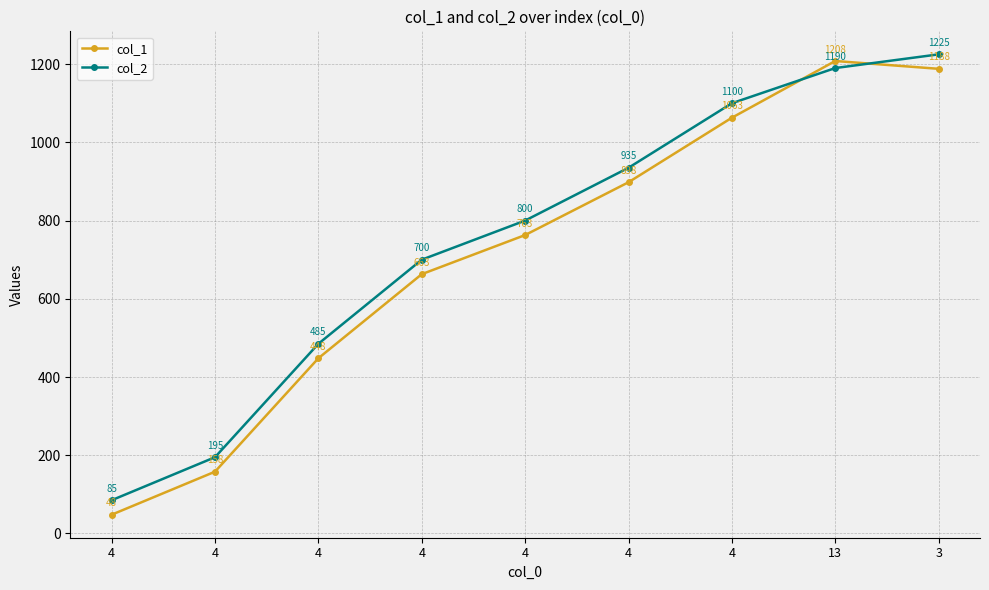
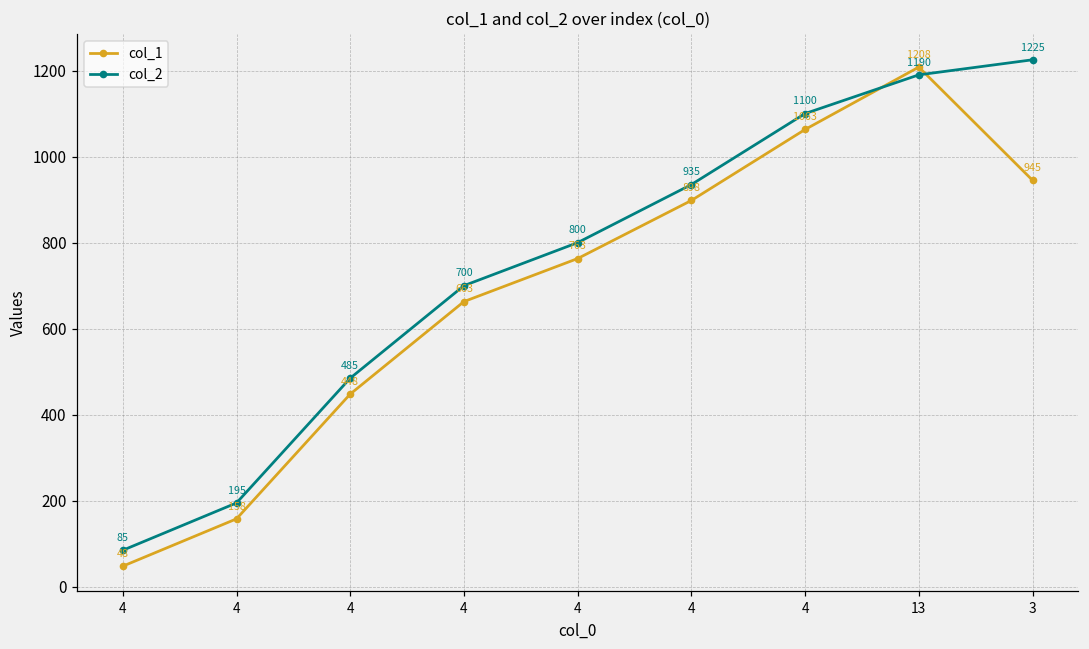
  {
    "col_1": {
-     "3": 1188
+     "3": 945
    },
    "col_2": {
      "3": 1225
    }
  }
